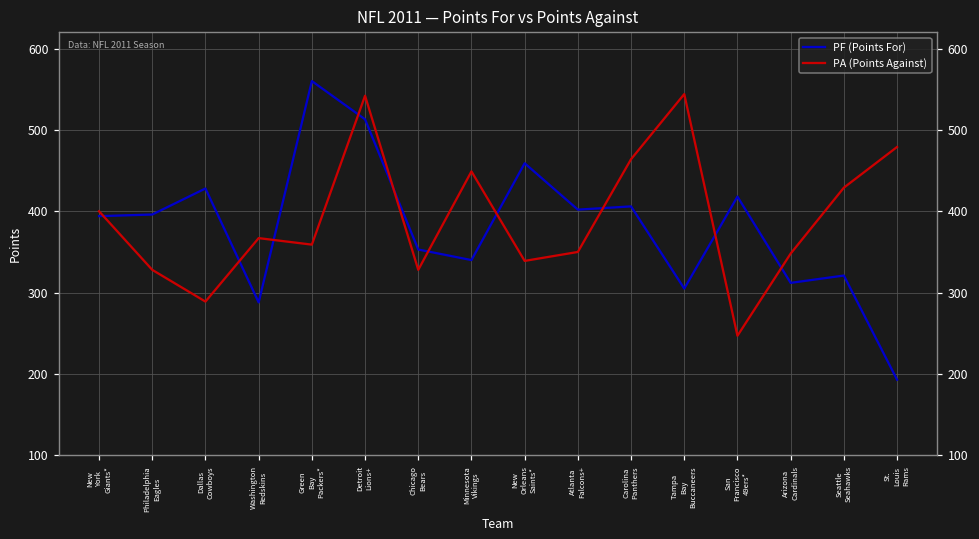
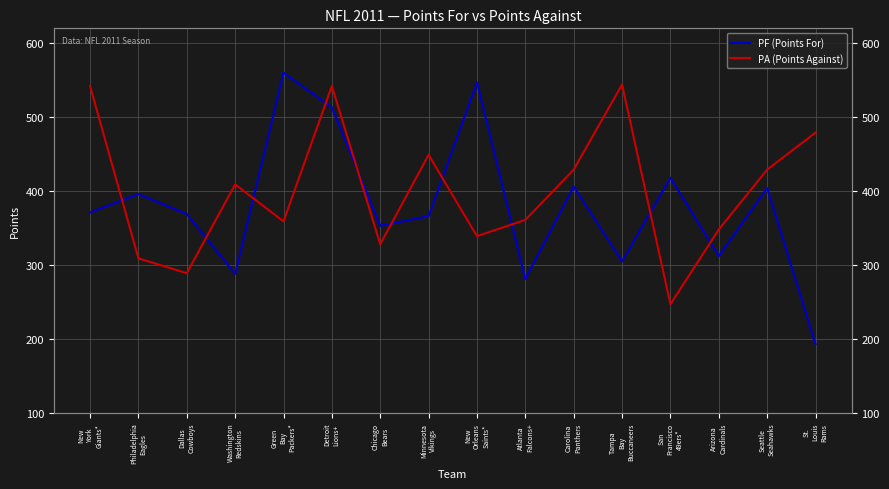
  {
    "PF (Points For)": {
-     "New York Giants*": 390,
+     "New York Giants*": 370,
      "Philadelphia Eagles": 400,
-     "Dallas Cowboys": 430,
+     "Dallas Cowboys": 370,
      "Washington Redskins": 290,
      "Green Bay Packers*": 560,
      "Detroit Lions+": 510,
      "Chicago Bears": 350,
-     "Minnesota Vikings": 340,
-     "New Orleans Saints*": 460,
-     "Atlanta Falcons+": 400,
+     "Minnesota Vikings": 370,
+     "New Orleans Saints*": 550,
+     "Atlanta Falcons+": 280,
      "Carolina Panthers": 410,
      "Tampa Bay Buccaneers": 310,
      "San Francisco 49ers*": 420,
      "Arizona Cardinals": 310,
-     "Seattle Seahawks": 320,
+     "Seattle Seahawks": 400,
      "St. Louis Rams": 190
    },
    "PA (Points Against)": {
-     "New York Giants*": 400,
-     "Philadelphia Eagles": 330,
+     "New York Giants*": 540,
+     "Philadelphia Eagles": 310,
      "Dallas Cowboys": 290,
-     "Washington Redskins": 370,
+     "Washington Redskins": 410,
      "Green Bay Packers*": 360,
      "Detroit Lions+": 540,
      "Chicago Bears": 330,
      "Minnesota Vikings": 450,
      "New Orleans Saints*": 340,
-     "Atlanta Falcons+": 350,
-     "Carolina Panthers": 460,
+     "Atlanta Falcons+": 360,
+     "Carolina Panthers": 430,
      "Tampa Bay Buccaneers": 540,
      "San Francisco 49ers*": 250,
      "Arizona Cardinals": 350,
      "Seattle Seahawks": 430,
      "St. Louis Rams": 480
    }
  }
